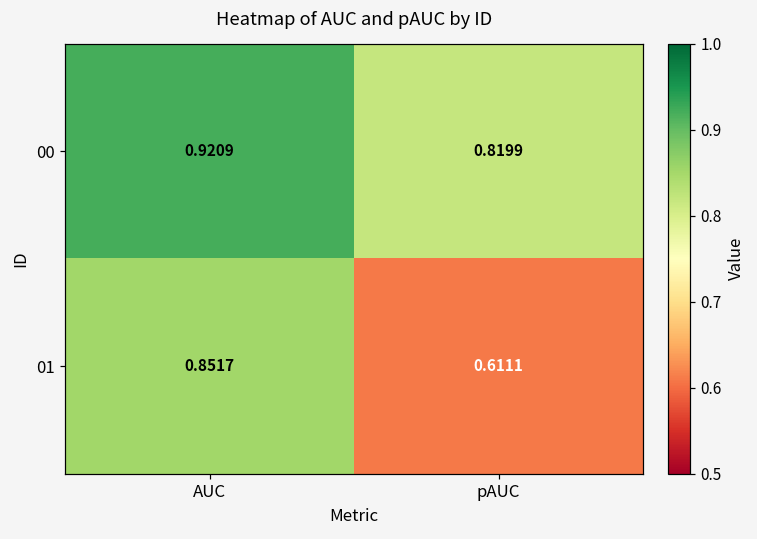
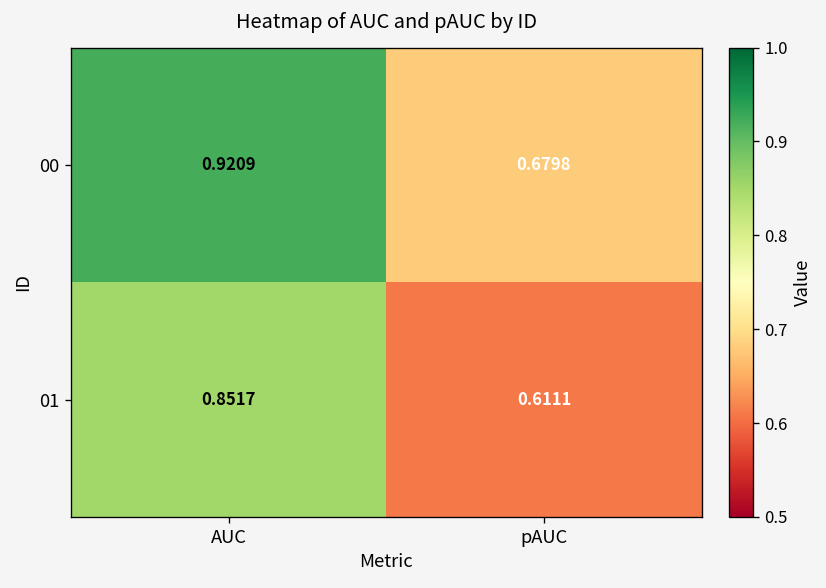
  {
    "00": {
      "AUC": 0.9209,
-     "pAUC": 0.8199
+     "pAUC": 0.6798
    },
    "01": {
      "AUC": 0.8517,
      "pAUC": 0.6111
    }
  }
